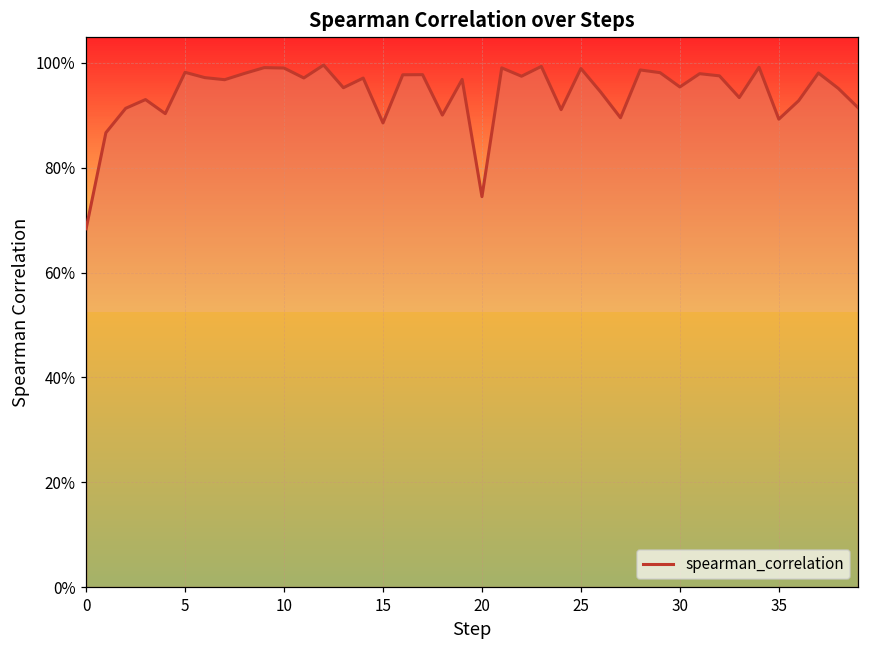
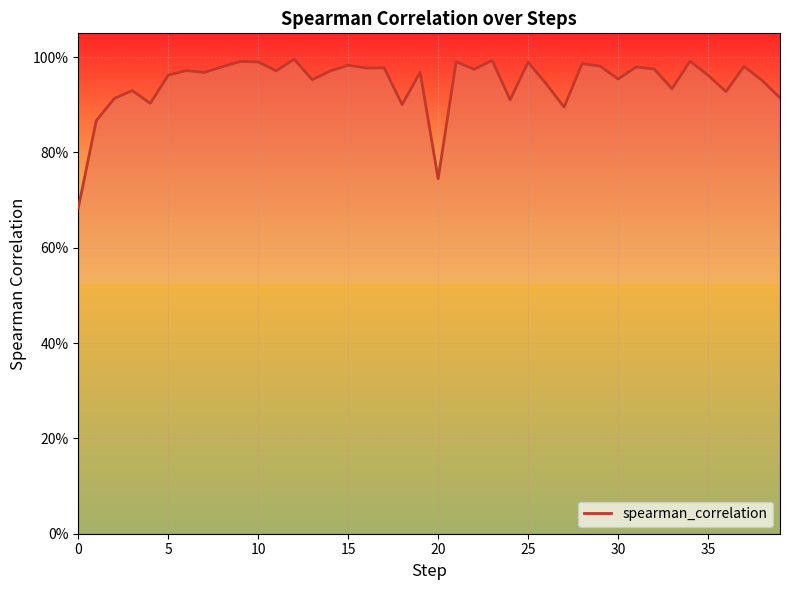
  {
    "0": "68%",
-   "5": "98%",
+   "5": "96%",
    "10": "99%",
-   "15": "89%",
+   "15": "98%",
    "20": "74%",
    "25": "99%",
    "30": "95%",
-   "35": "89%"
+   "35": "96%"
  }
